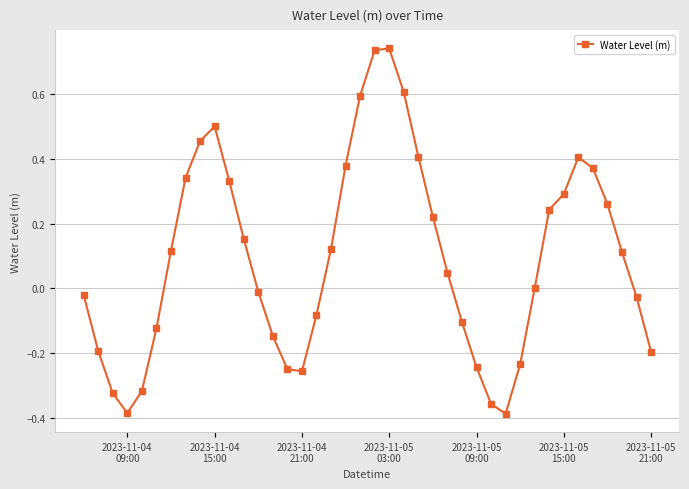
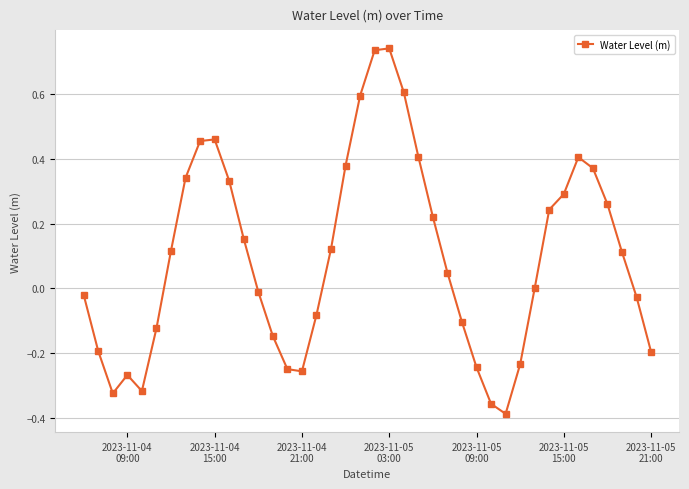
  {
-   "2023-11-04 09:00": -0.39,
-   "2023-11-04 15:00": 0.50,
+   "2023-11-04 09:00": -0.27,
+   "2023-11-04 15:00": 0.46,
    "2023-11-04 21:00": -0.26,
    "2023-11-05 03:00": 0.74,
    "2023-11-05 09:00": -0.24,
    "2023-11-05 15:00": 0.29,
    "2023-11-05 21:00": -0.20
  }
